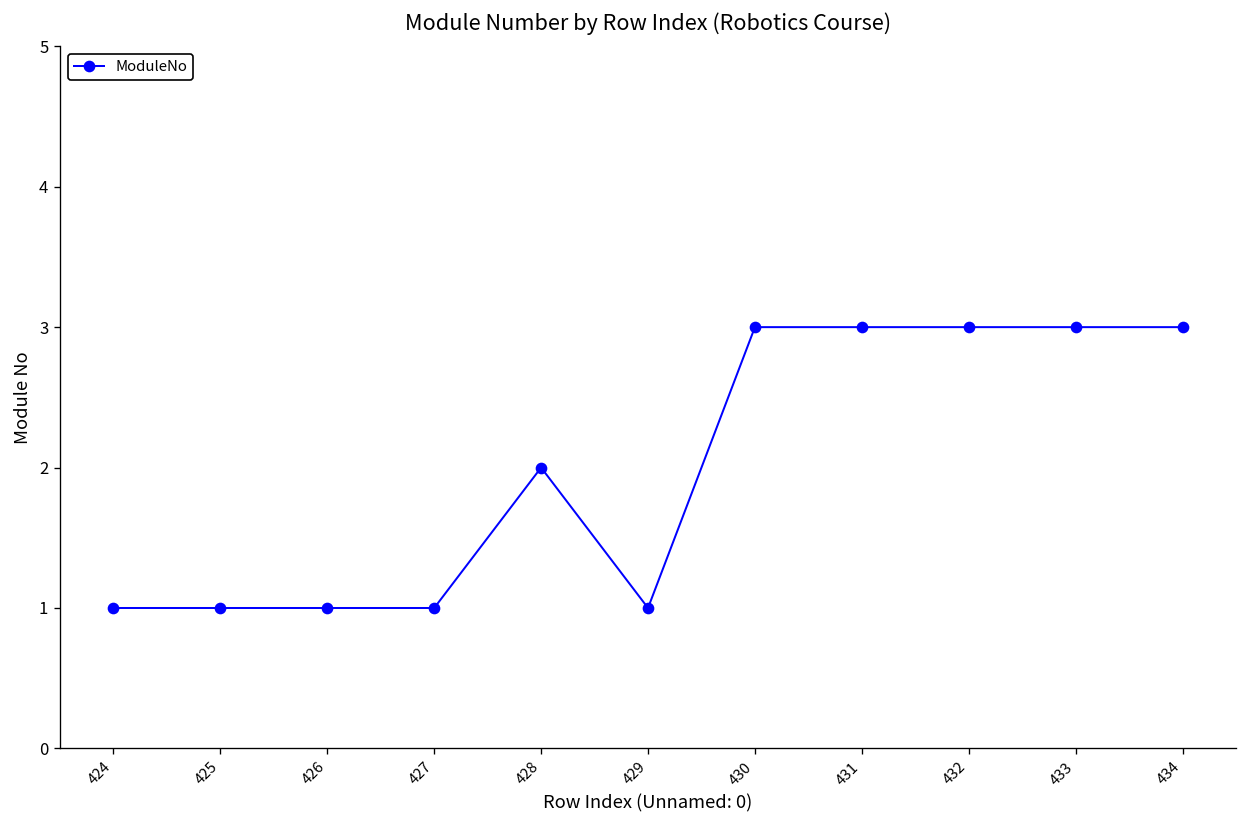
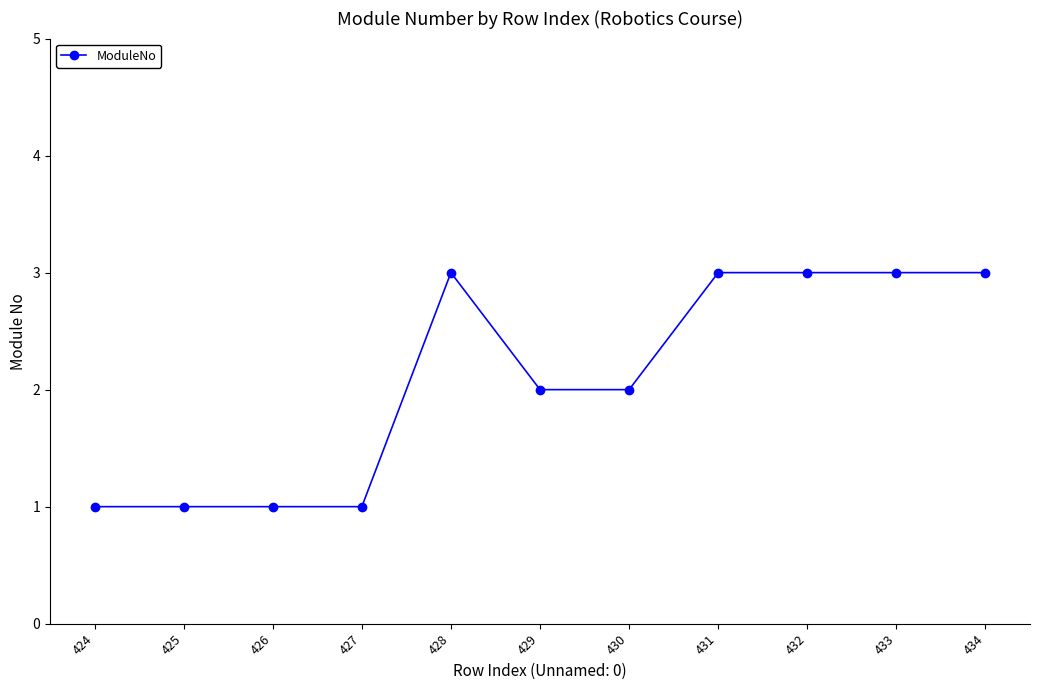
  {
    "424": 1,
    "425": 1,
    "426": 1,
    "427": 1,
-   "428": 2,
-   "429": 1,
-   "430": 3,
+   "428": 3,
+   "429": 2,
+   "430": 2,
    "431": 3,
    "432": 3,
    "433": 3,
    "434": 3
  }
